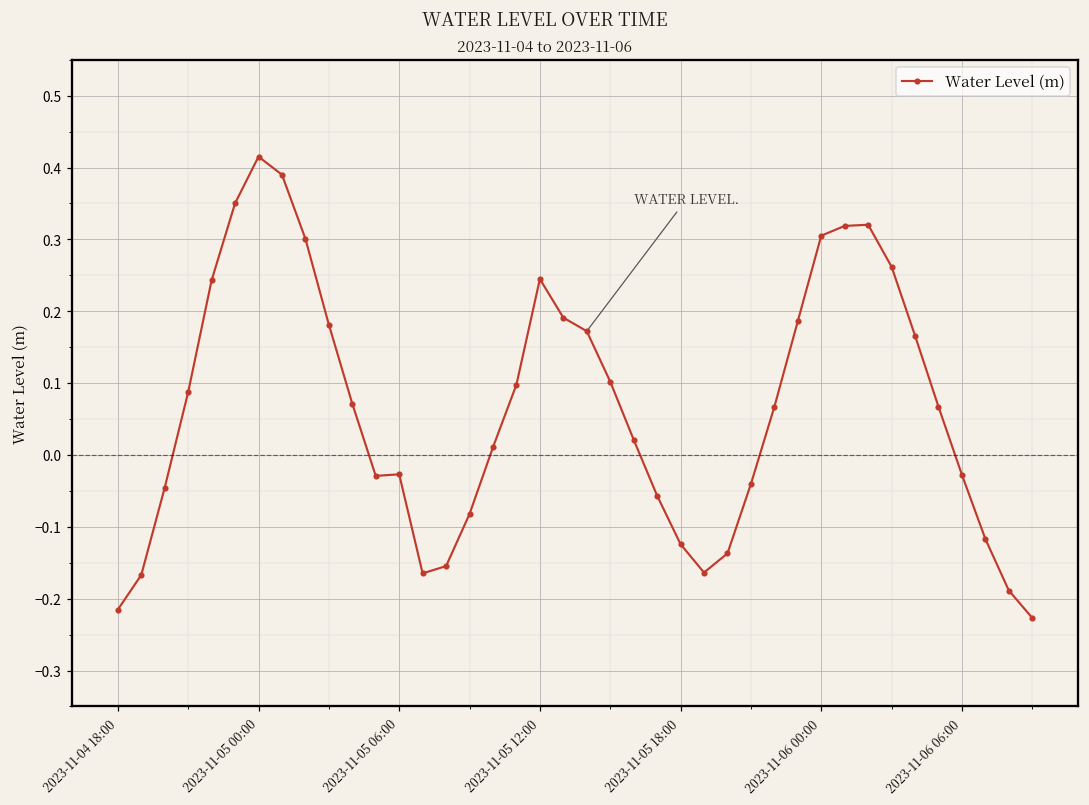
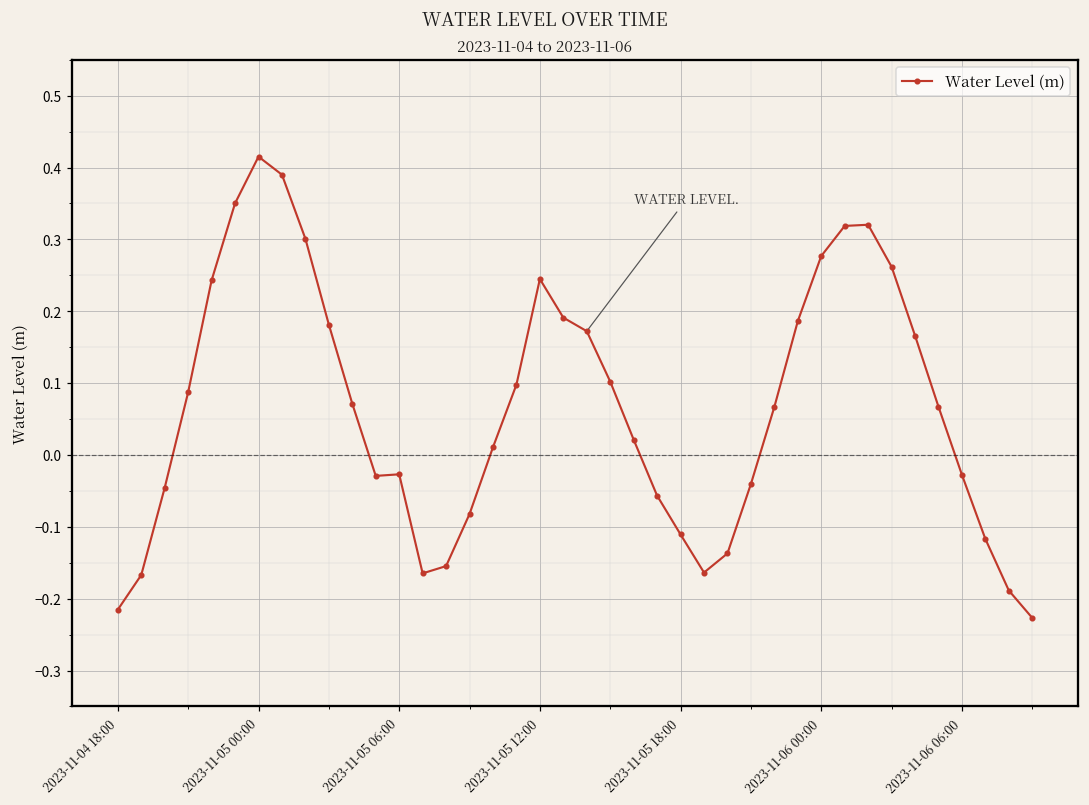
  {
    "2023-11-04 18:00": -0.22,
    "2023-11-05 00:00": 0.42,
    "2023-11-05 06:00": -0.03,
    "2023-11-05 12:00": 0.24,
-   "2023-11-05 18:00": -0.12,
-   "2023-11-06 00:00": 0.31,
+   "2023-11-05 18:00": -0.11,
+   "2023-11-06 00:00": 0.28,
    "2023-11-06 06:00": -0.03
  }
